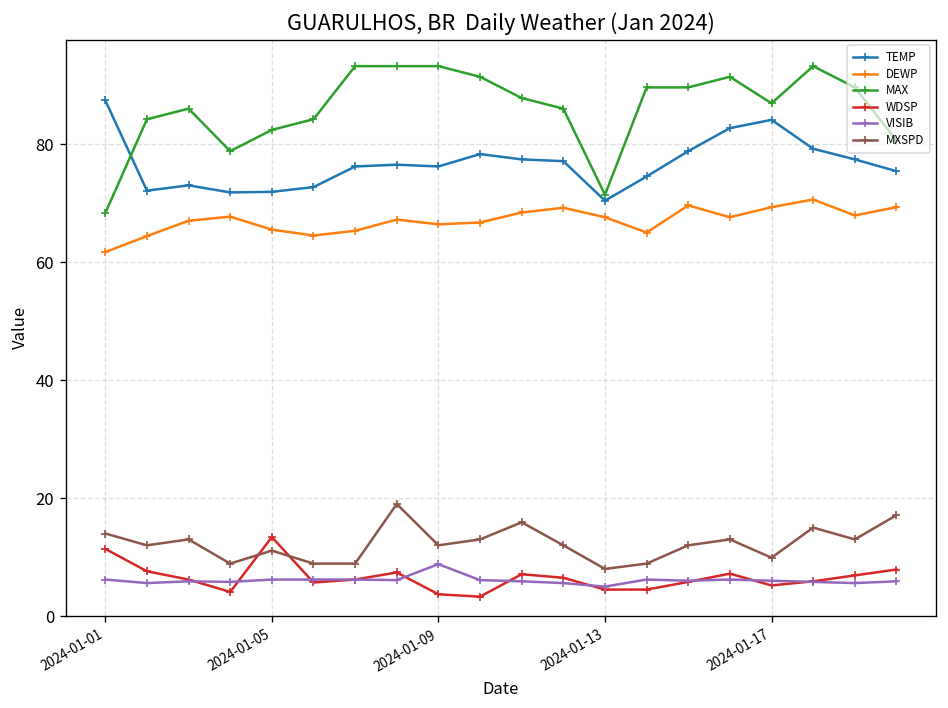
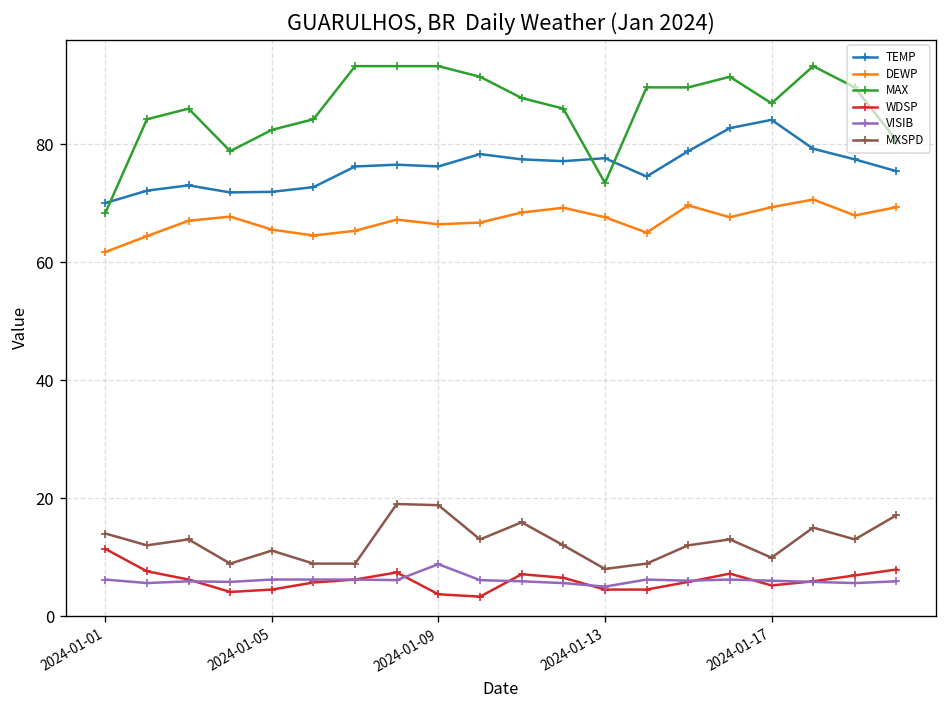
  {
    "TEMP": {
-     "2024-01-01": 87,
+     "2024-01-01": 70,
      "2024-01-05": 72,
      "2024-01-09": 76,
-     "2024-01-13": 70,
+     "2024-01-13": 78,
      "2024-01-17": 84
    },
    "DEWP": {
      "2024-01-01": 62,
      "2024-01-05": 66,
      "2024-01-09": 66,
      "2024-01-13": 68,
      "2024-01-17": 69
    },
    "MAX": {
      "2024-01-01": 68,
      "2024-01-05": 82,
      "2024-01-09": 93,
-     "2024-01-13": 71,
+     "2024-01-13": 73,
      "2024-01-17": 87
    },
    "WDSP": {
      "2024-01-01": 11,
-     "2024-01-05": 13,
+     "2024-01-05": 5,
      "2024-01-09": 4,
      "2024-01-17": 5
    },
    "VISIB": {
      "2024-01-01": 6,
      "2024-01-05": 6,
      "2024-01-09": 9,
      "2024-01-17": 6
    },
    "MXSPD": {
      "2024-01-01": 14,
      "2024-01-05": 11,
-     "2024-01-09": 12,
+     "2024-01-09": 19,
      "2024-01-13": 8,
      "2024-01-17": 10
    }
  }
